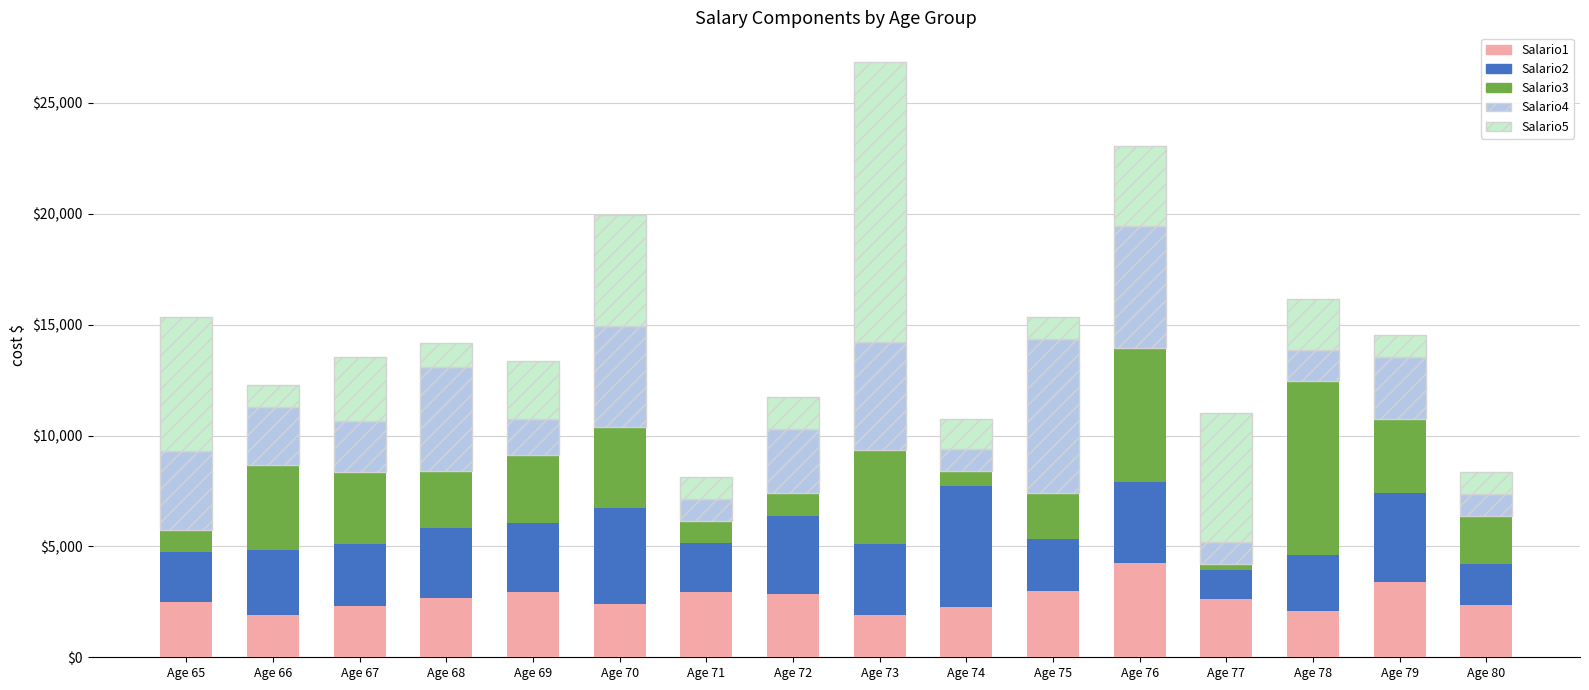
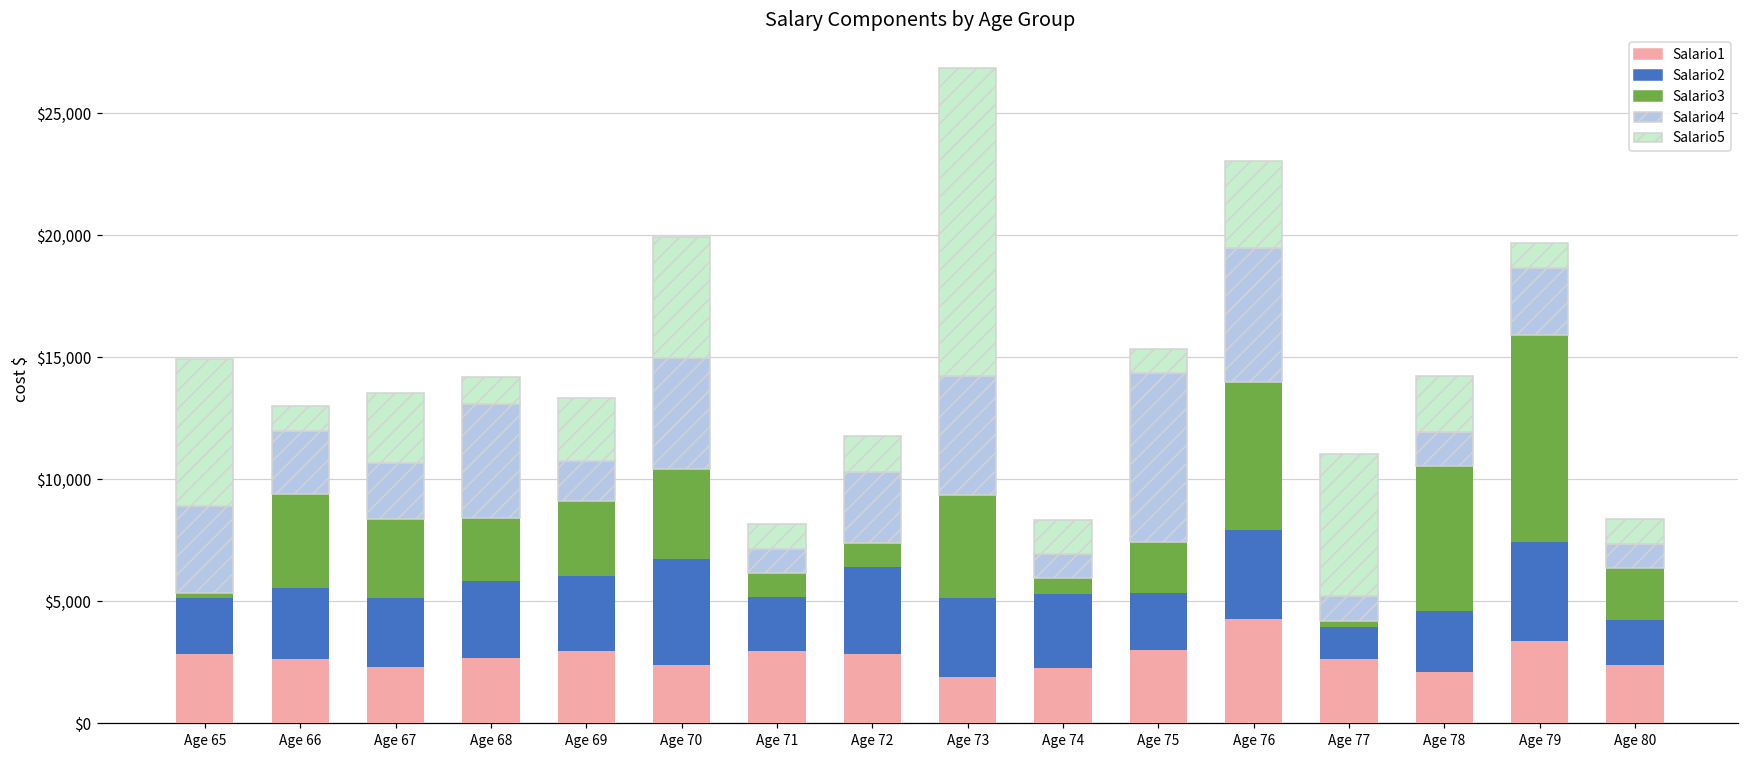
  {
    "Salario1": {
-     "Age 65": "$2,500",
-     "Age 66": "$1,900",
+     "Age 65": "$2,800",
+     "Age 66": "$2,600",
      "Age 67": "$2,300",
      "Age 68": "$2,700",
      "Age 69": "$3,000",
      "Age 70": "$2,400",
      "Age 71": "$3,000",
      "Age 72": "$2,800",
      "Age 73": "$1,900",
      "Age 74": "$2,300",
      "Age 75": "$3,000",
      "Age 76": "$4,200",
      "Age 77": "$2,600",
      "Age 78": "$2,100",
      "Age 79": "$3,400",
      "Age 80": "$2,400"
    },
    "Salario2": {
      "Age 65": "$2,300",
      "Age 66": "$2,900",
      "Age 67": "$2,800",
      "Age 68": "$3,200",
      "Age 69": "$3,100",
      "Age 70": "$4,400",
      "Age 71": "$2,200",
      "Age 72": "$3,500",
      "Age 73": "$3,200",
-     "Age 74": "$5,500",
+     "Age 74": "$3,000",
      "Age 75": "$2,300",
      "Age 76": "$3,700",
      "Age 77": "$1,300",
      "Age 78": "$2,500",
      "Age 79": "$4,000",
      "Age 80": "$1,900"
    },
    "Salario3": {
-     "Age 65": "$1,000",
+     "Age 65": "$200",
      "Age 66": "$3,800",
      "Age 67": "$3,200",
      "Age 68": "$2,600",
      "Age 69": "$3,100",
      "Age 70": "$3,700",
      "Age 71": "$1,000",
      "Age 72": "$1,000",
      "Age 73": "$4,200",
      "Age 74": "$700",
      "Age 75": "$2,100",
      "Age 76": "$6,100",
      "Age 77": "$300",
-     "Age 78": "$7,900",
-     "Age 79": "$3,300",
+     "Age 78": "$5,900",
+     "Age 79": "$8,500",
      "Age 80": "$2,100"
    }
  }
